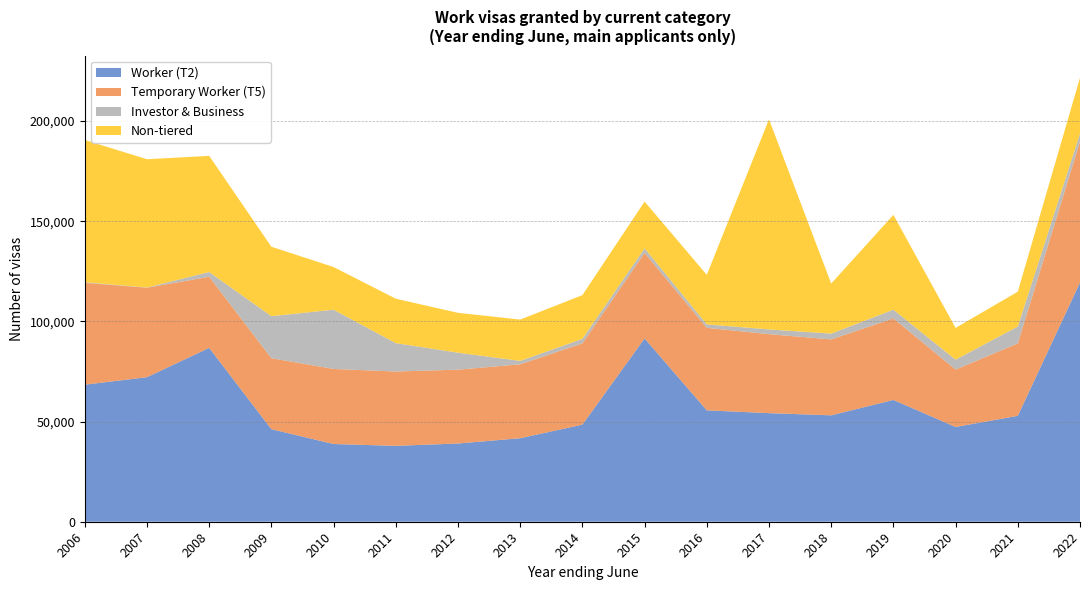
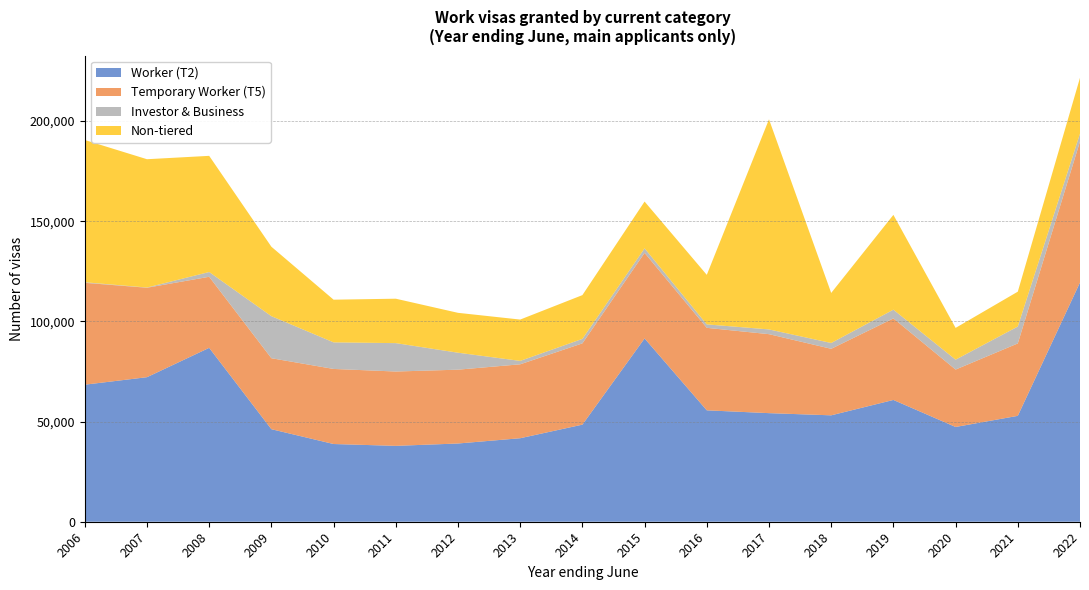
  {
    "Worker (T2)": {
      "2006": "68,000",
      "2007": "72,000",
      "2008": "87,000",
      "2009": "46,000",
      "2010": "39,000",
      "2011": "38,000",
      "2012": "39,000",
      "2013": "42,000",
      "2014": "48,000",
      "2015": "91,000",
      "2016": "56,000",
      "2017": "54,000",
      "2018": "53,000",
      "2019": "61,000",
      "2020": "47,000",
      "2021": "53,000",
      "2022": "119,000"
    },
    "Temporary Worker (T5)": {
      "2008": "35,000",
      "2009": "35,000",
      "2010": "37,000",
      "2011": "37,000",
      "2012": "37,000",
      "2013": "37,000",
      "2014": "41,000",
      "2015": "43,000",
      "2016": "41,000",
      "2017": "39,000",
-     "2018": "38,000",
+     "2018": "33,000",
      "2019": "41,000",
      "2020": "29,000",
      "2021": "36,000",
      "2022": "70,000"
    },
    "Investor & Business": {
      "2008": "2,000",
      "2009": "21,000",
-     "2010": "30,000",
+     "2010": "13,000",
      "2011": "14,000",
      "2012": "8,000",
      "2013": "2,000",
      "2014": "2,000",
      "2015": "2,000",
      "2016": "2,000",
      "2017": "2,000",
      "2018": "3,000",
      "2019": "4,000",
      "2020": "5,000",
      "2021": "8,000",
      "2022": "4,000"
    },
    "Non-tiered": {
      "2006": "71,000",
      "2007": "64,000",
      "2008": "58,000",
      "2009": "35,000",
      "2010": "21,000",
      "2011": "22,000",
      "2012": "20,000",
      "2013": "21,000",
      "2014": "22,000",
      "2015": "23,000",
      "2016": "25,000",
      "2017": "105,000",
      "2018": "25,000",
      "2019": "47,000",
      "2020": "16,000",
      "2021": "17,000",
      "2022": "28,000"
    }
  }
